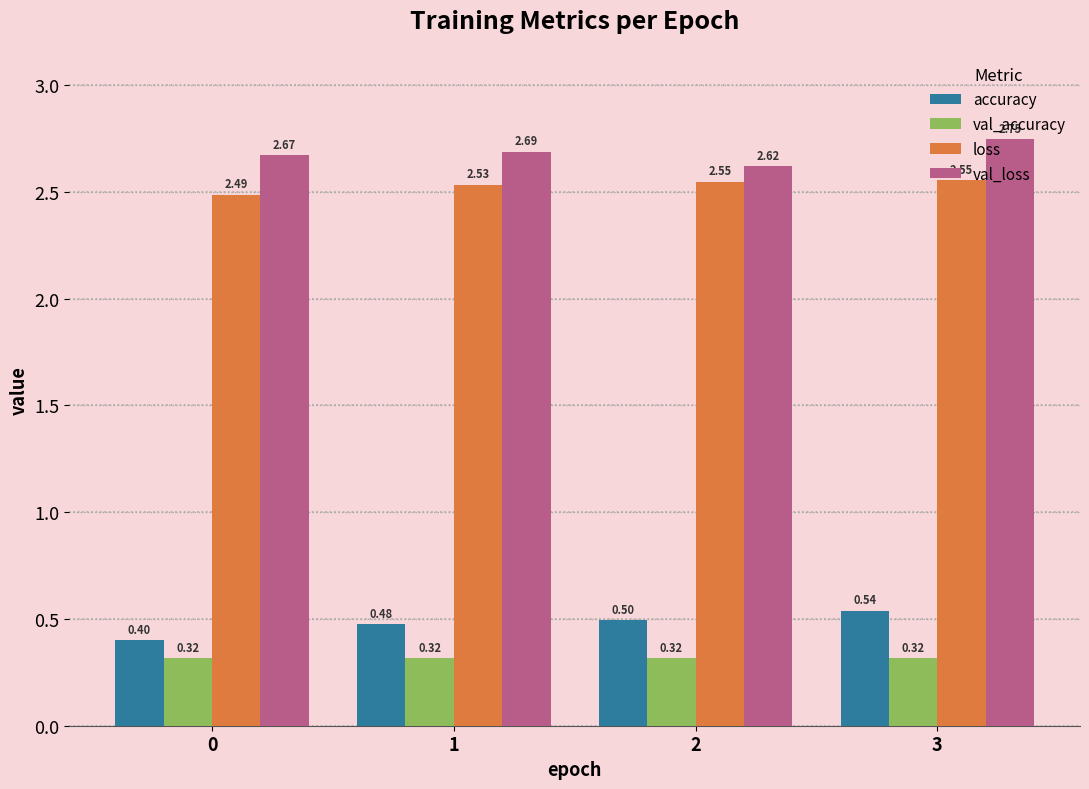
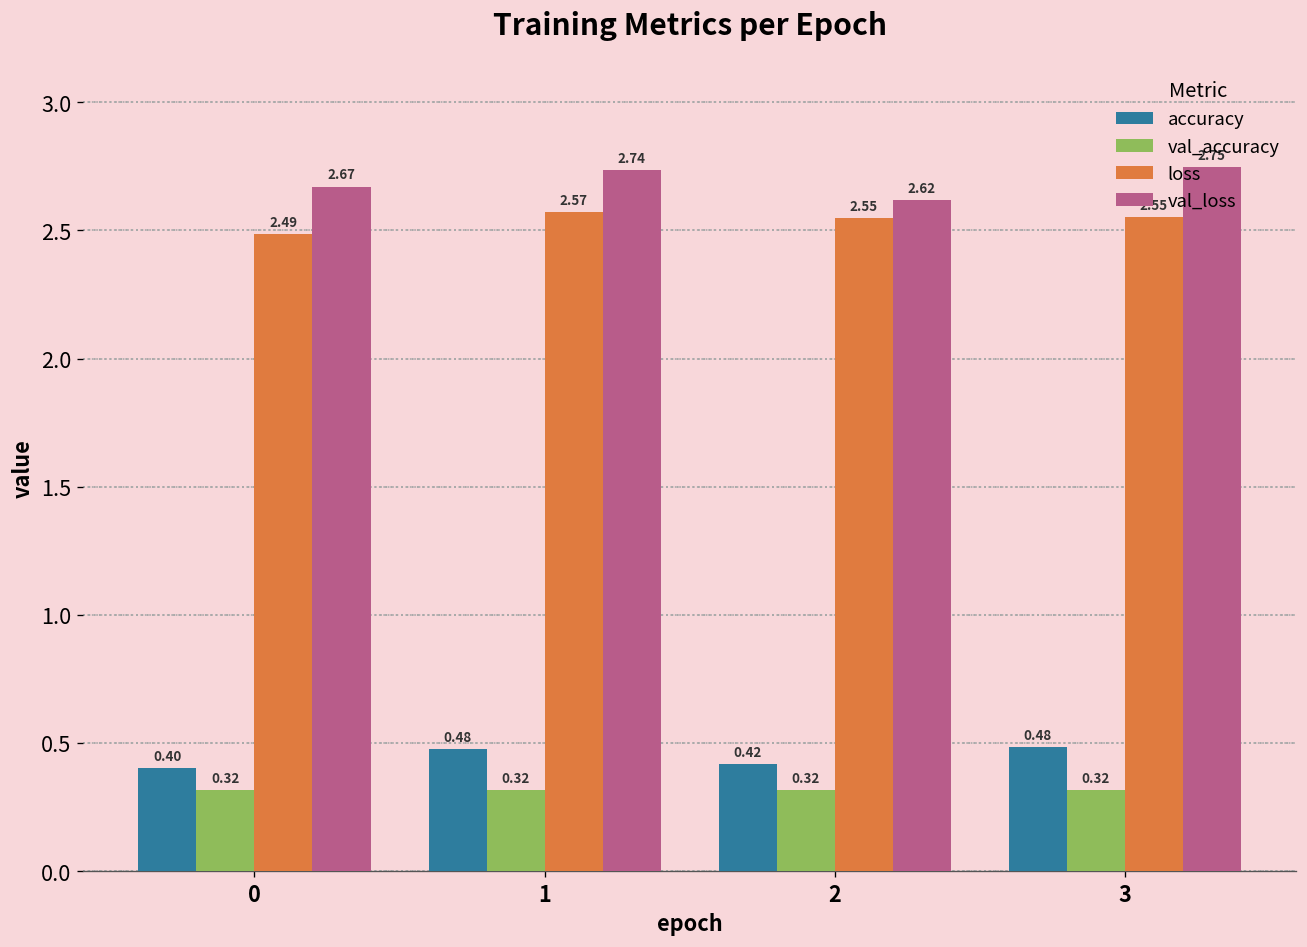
  {
    "accuracy": {
      "0": 0.40,
      "1": 0.48,
-     "2": 0.50,
-     "3": 0.54
+     "2": 0.42,
+     "3": 0.48
    },
    "val_accuracy": {
      "0": 0.32,
      "1": 0.32,
      "2": 0.32,
      "3": 0.32
    },
    "loss": {
      "0": 2.49,
-     "1": 2.53,
+     "1": 2.57,
      "2": 2.55,
      "3": 2.55
    },
    "val_loss": {
      "0": 2.67,
-     "1": 2.69,
+     "1": 2.74,
      "2": 2.62,
      "3": 2.75
    }
  }
